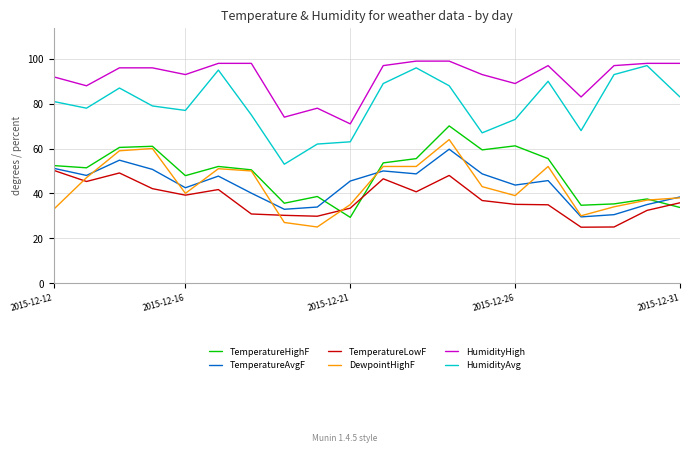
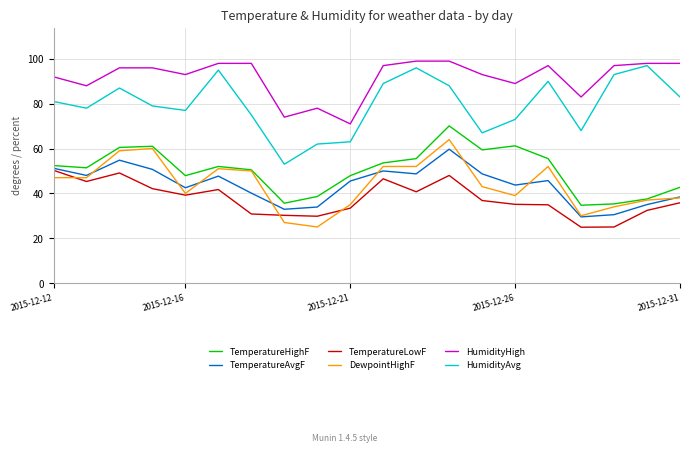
  {
    "TemperatureHighF": {
      "2015-12-12": 52,
      "2015-12-16": 48,
-     "2015-12-21": 29,
+     "2015-12-21": 48,
      "2015-12-26": 61,
-     "2015-12-31": 34
+     "2015-12-31": 43
    },
    "TemperatureAvgF": {
      "2015-12-16": 43,
      "2015-12-21": 46,
      "2015-12-26": 44
    },
    "TemperatureLowF": {
      "2015-12-21": 33,
      "2015-12-26": 35,
      "2015-12-31": 36
    },
    "DewpointHighF": {
-     "2015-12-12": 33,
+     "2015-12-12": 47,
      "2015-12-21": 35,
      "2015-12-26": 39
    },
    "HumidityHigh": {
      "2015-12-12": 92,
      "2015-12-16": 93,
      "2015-12-21": 71,
      "2015-12-26": 89,
      "2015-12-31": 98
    },
    "HumidityAvg": {
      "2015-12-12": 81,
      "2015-12-16": 77,
      "2015-12-21": 63,
      "2015-12-26": 73,
      "2015-12-31": 83
    }
  }
